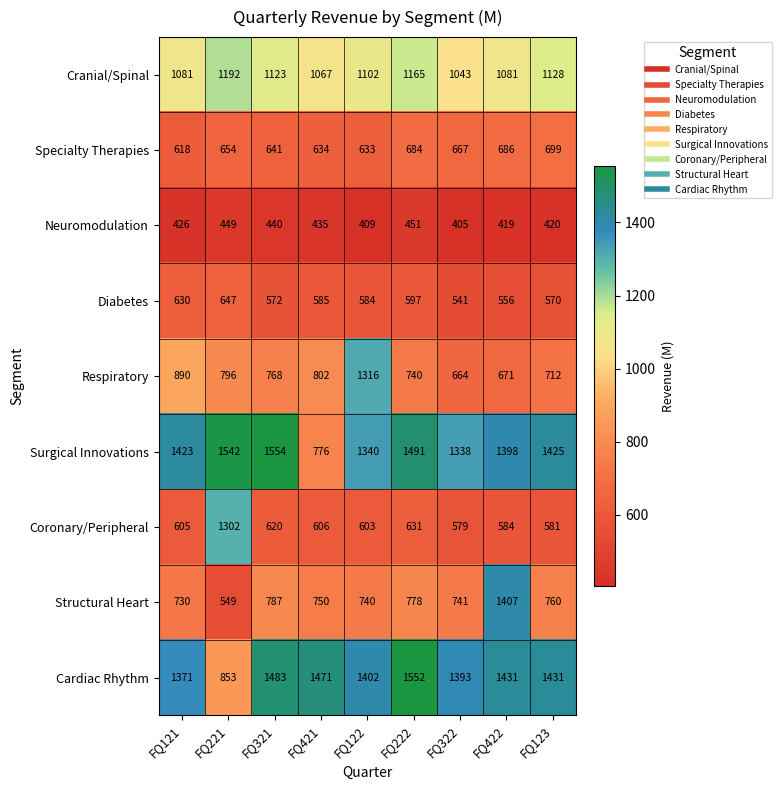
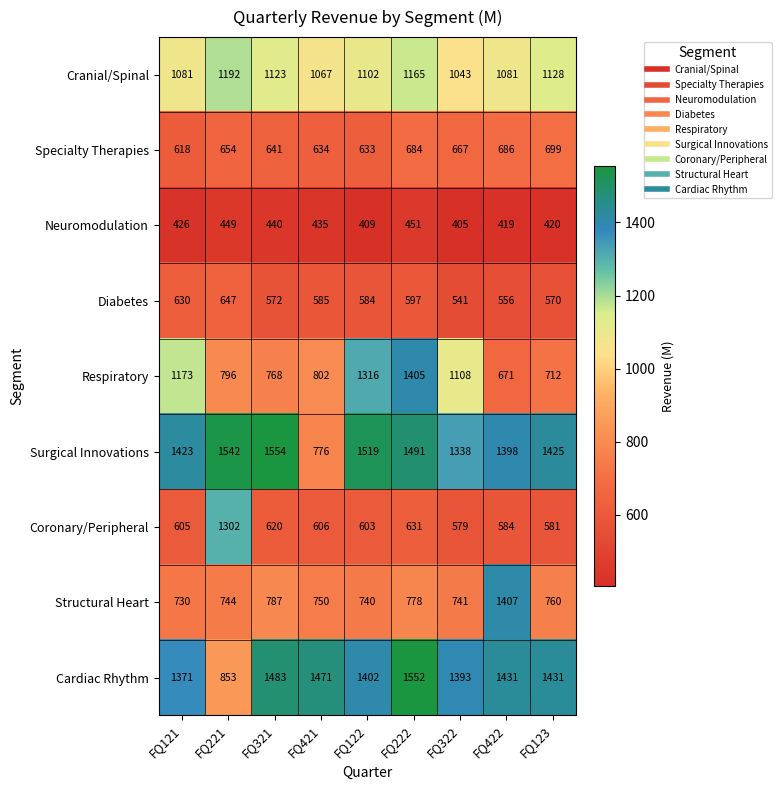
  {
    "Cranial/Spinal": {
      "FQ121": 1081,
      "FQ221": 1192,
      "FQ321": 1123,
      "FQ421": 1067,
      "FQ122": 1102,
      "FQ222": 1165,
      "FQ322": 1043,
      "FQ422": 1081,
      "FQ123": 1128
    },
    "Specialty Therapies": {
      "FQ121": 618,
      "FQ221": 654,
      "FQ321": 641,
      "FQ421": 634,
      "FQ122": 633,
      "FQ222": 684,
      "FQ322": 667,
      "FQ422": 686,
      "FQ123": 699
    },
    "Neuromodulation": {
      "FQ121": 426,
      "FQ221": 449,
      "FQ321": 440,
      "FQ421": 435,
      "FQ122": 409,
      "FQ222": 451,
      "FQ322": 405,
      "FQ422": 419,
      "FQ123": 420
    },
    "Diabetes": {
      "FQ121": 630,
      "FQ221": 647,
      "FQ321": 572,
      "FQ421": 585,
      "FQ122": 584,
      "FQ222": 597,
      "FQ322": 541,
      "FQ422": 556,
      "FQ123": 570
    },
    "Respiratory": {
-     "FQ121": 890,
+     "FQ121": 1173,
      "FQ221": 796,
      "FQ321": 768,
      "FQ421": 802,
      "FQ122": 1316,
-     "FQ222": 740,
-     "FQ322": 664,
+     "FQ222": 1405,
+     "FQ322": 1108,
      "FQ422": 671,
      "FQ123": 712
    },
    "Surgical Innovations": {
      "FQ121": 1423,
      "FQ221": 1542,
      "FQ321": 1554,
      "FQ421": 776,
-     "FQ122": 1340,
+     "FQ122": 1519,
      "FQ222": 1491,
      "FQ322": 1338,
      "FQ422": 1398,
      "FQ123": 1425
    },
    "Coronary/Peripheral": {
      "FQ121": 605,
      "FQ221": 1302,
      "FQ321": 620,
      "FQ421": 606,
      "FQ122": 603,
      "FQ222": 631,
      "FQ322": 579,
      "FQ422": 584,
      "FQ123": 581
    },
    "Structural Heart": {
      "FQ121": 730,
-     "FQ221": 549,
+     "FQ221": 744,
      "FQ321": 787,
      "FQ421": 750,
      "FQ122": 740,
      "FQ222": 778,
      "FQ322": 741,
      "FQ422": 1407,
      "FQ123": 760
    },
    "Cardiac Rhythm": {
      "FQ121": 1371,
      "FQ221": 853,
      "FQ321": 1483,
      "FQ421": 1471,
      "FQ122": 1402,
      "FQ222": 1552,
      "FQ322": 1393,
      "FQ422": 1431,
      "FQ123": 1431
    }
  }
